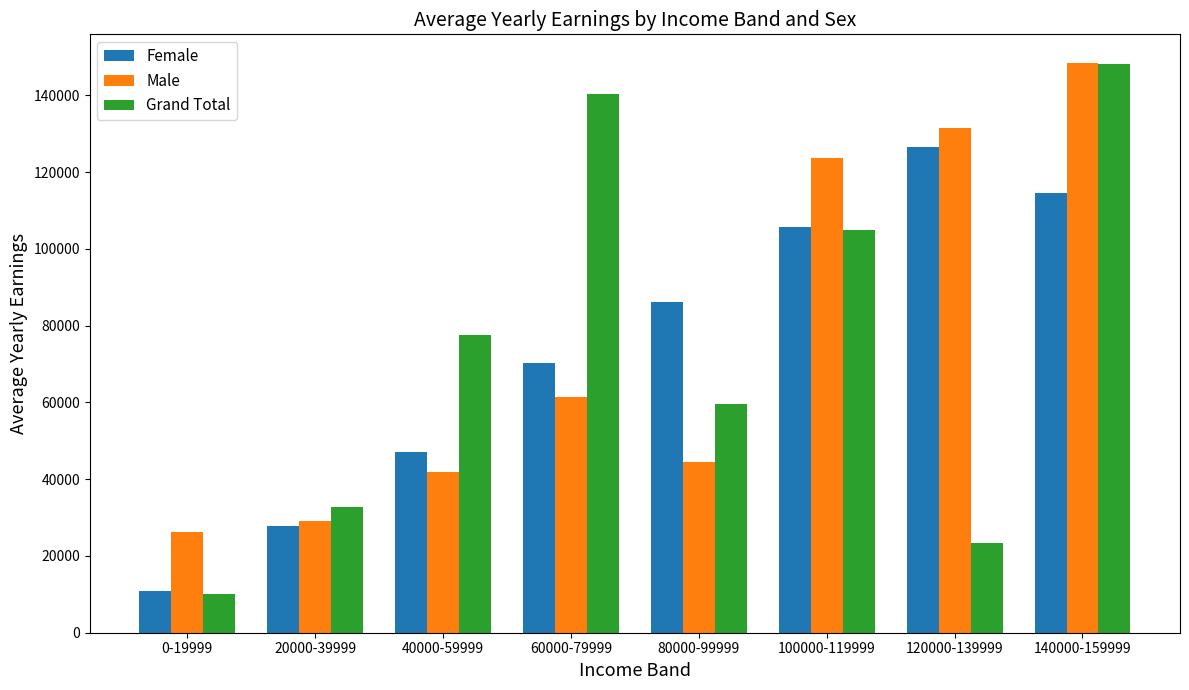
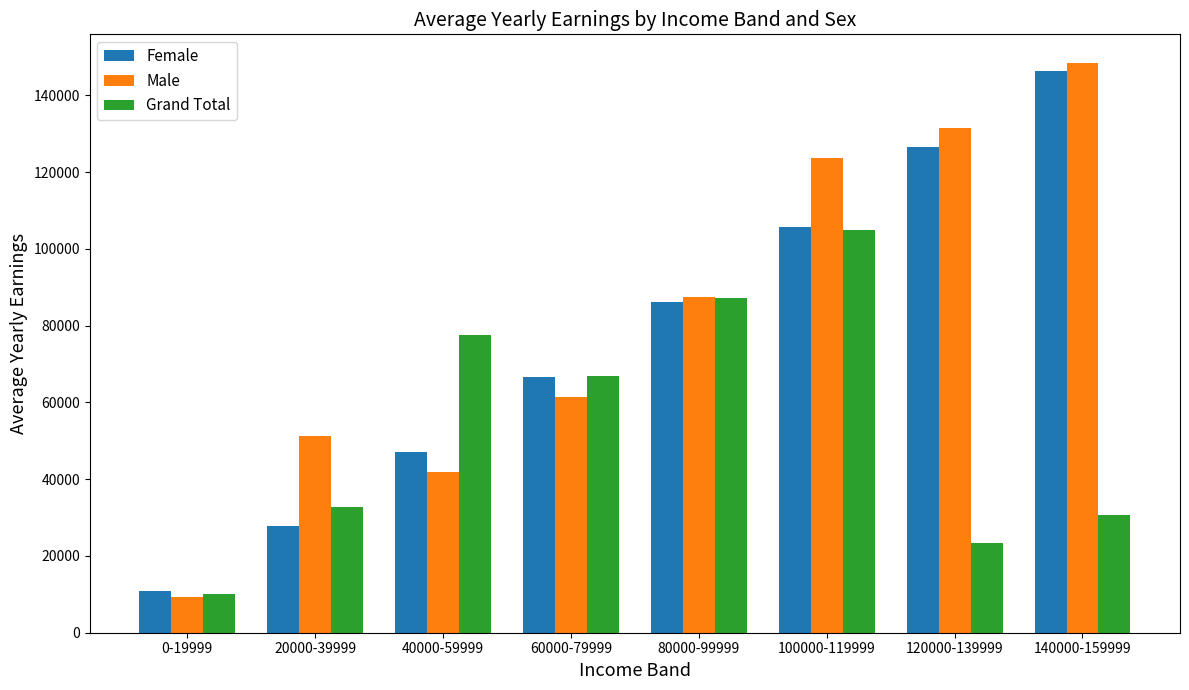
  {
    "Female": {
      "0-19999": 11000,
      "20000-39999": 28000,
      "40000-59999": 47000,
-     "60000-79999": 70000,
+     "60000-79999": 67000,
      "80000-99999": 86000,
      "100000-119999": 106000,
      "120000-139999": 127000,
-     "140000-159999": 115000
+     "140000-159999": 146000
    },
    "Male": {
-     "0-19999": 26000,
-     "20000-39999": 29000,
+     "0-19999": 9000,
+     "20000-39999": 51000,
      "40000-59999": 42000,
      "60000-79999": 61000,
-     "80000-99999": 44000,
+     "80000-99999": 87000,
      "100000-119999": 124000,
      "120000-139999": 131000,
      "140000-159999": 148000
    },
    "Grand Total": {
      "0-19999": 10000,
      "20000-39999": 33000,
      "40000-59999": 78000,
-     "60000-79999": 140000,
-     "80000-99999": 60000,
+     "60000-79999": 67000,
+     "80000-99999": 87000,
      "100000-119999": 105000,
      "120000-139999": 23000,
-     "140000-159999": 148000
+     "140000-159999": 31000
    }
  }
